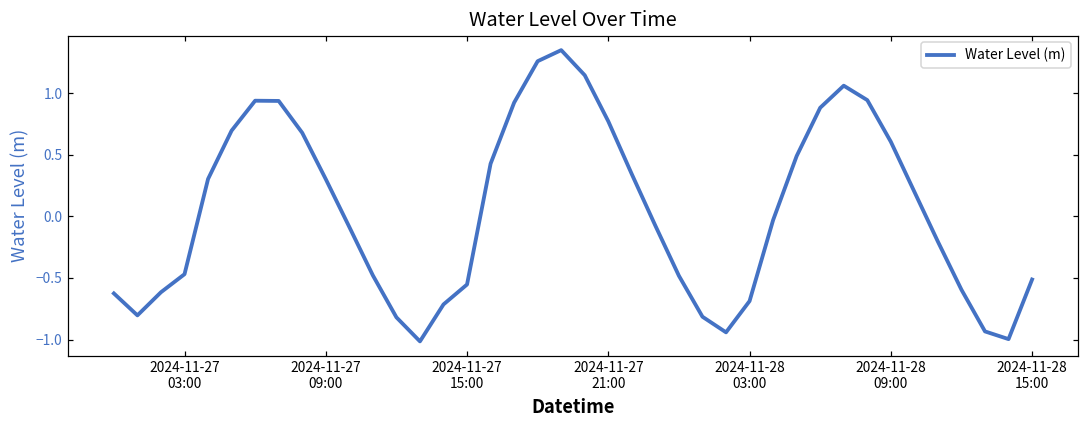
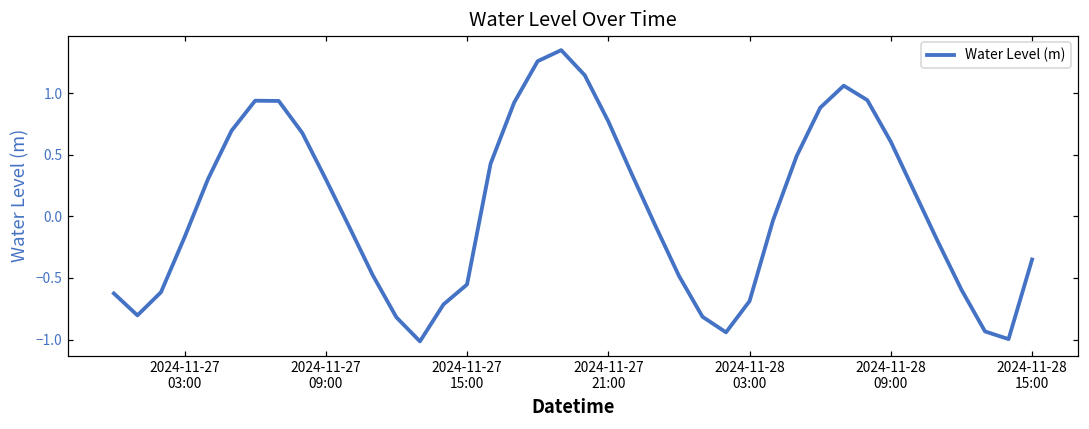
  {
-   "2024-11-27 03:00": -0.47,
+   "2024-11-27 03:00": -0.17,
    "2024-11-27 09:00": 0.30,
    "2024-11-27 15:00": -0.55,
    "2024-11-27 21:00": 0.77,
    "2024-11-28 03:00": -0.69,
    "2024-11-28 09:00": 0.61,
-   "2024-11-28 15:00": -0.51
+   "2024-11-28 15:00": -0.35
  }
